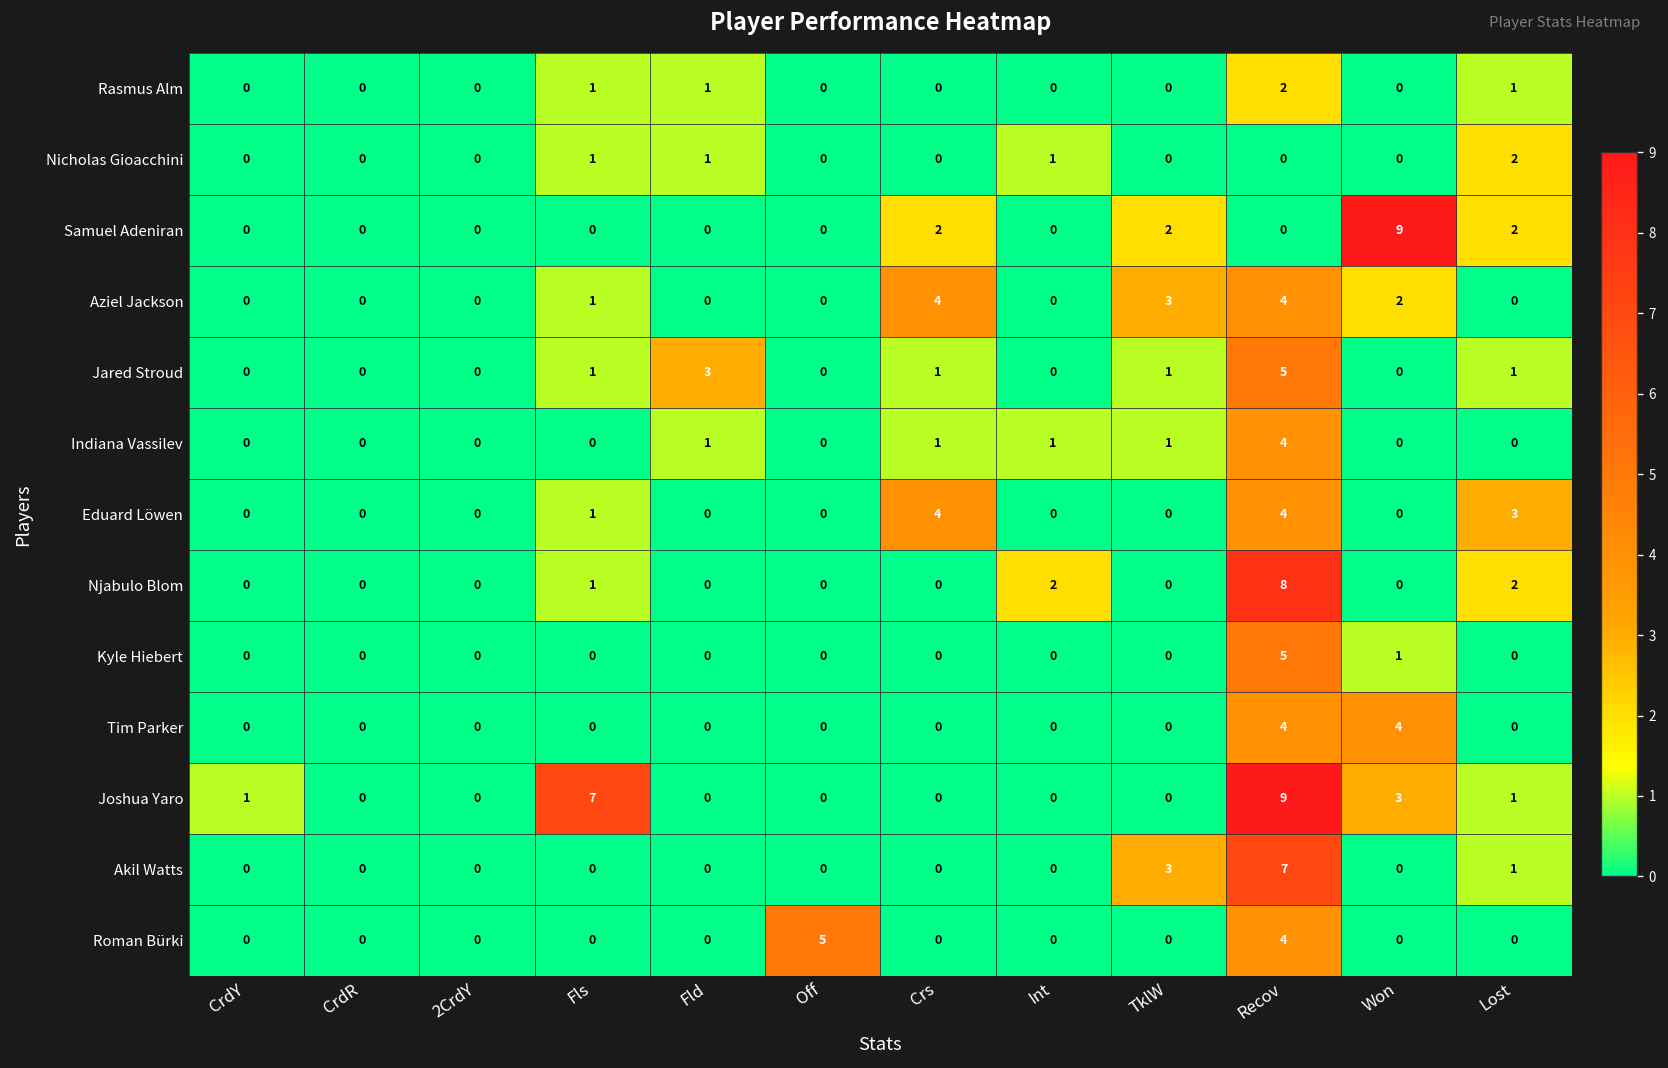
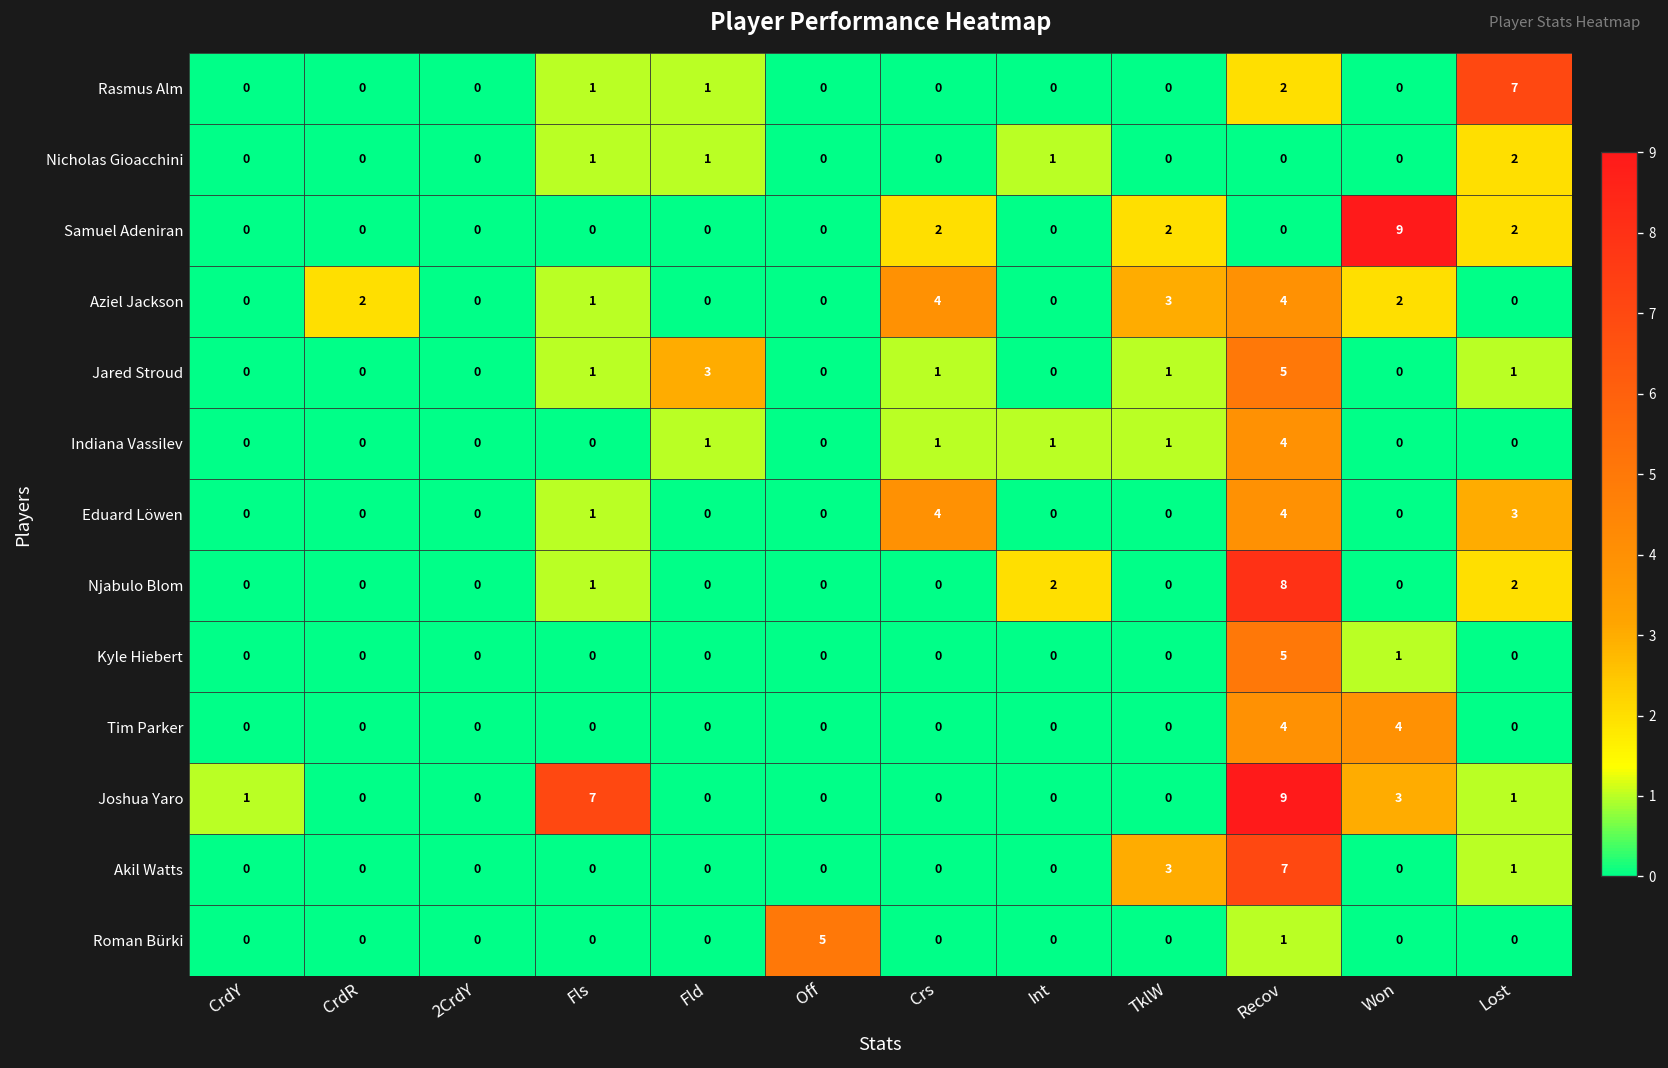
  {
    "Rasmus Alm": {
      "CrdY": 0,
      "CrdR": 0,
      "2CrdY": 0,
      "Fls": 1,
      "Fld": 1,
      "Off": 0,
      "Crs": 0,
      "Int": 0,
      "TklW": 0,
      "Recov": 2,
      "Won": 0,
-     "Lost": 1
+     "Lost": 7
    },
    "Nicholas Gioacchini": {
      "CrdY": 0,
      "CrdR": 0,
      "2CrdY": 0,
      "Fls": 1,
      "Fld": 1,
      "Off": 0,
      "Crs": 0,
      "Int": 1,
      "TklW": 0,
      "Recov": 0,
      "Won": 0,
      "Lost": 2
    },
    "Samuel Adeniran": {
      "CrdY": 0,
      "CrdR": 0,
      "2CrdY": 0,
      "Fls": 0,
      "Fld": 0,
      "Off": 0,
      "Crs": 2,
      "Int": 0,
      "TklW": 2,
      "Recov": 0,
      "Won": 9,
      "Lost": 2
    },
    "Aziel Jackson": {
      "CrdY": 0,
-     "CrdR": 0,
+     "CrdR": 2,
      "2CrdY": 0,
      "Fls": 1,
      "Fld": 0,
      "Off": 0,
      "Crs": 4,
      "Int": 0,
      "TklW": 3,
      "Recov": 4,
      "Won": 2,
      "Lost": 0
    },
    "Jared Stroud": {
      "CrdY": 0,
      "CrdR": 0,
      "2CrdY": 0,
      "Fls": 1,
      "Fld": 3,
      "Off": 0,
      "Crs": 1,
      "Int": 0,
      "TklW": 1,
      "Recov": 5,
      "Won": 0,
      "Lost": 1
    },
    "Indiana Vassilev": {
      "CrdY": 0,
      "CrdR": 0,
      "2CrdY": 0,
      "Fls": 0,
      "Fld": 1,
      "Off": 0,
      "Crs": 1,
      "Int": 1,
      "TklW": 1,
      "Recov": 4,
      "Won": 0,
      "Lost": 0
    },
    "Eduard Löwen": {
      "CrdY": 0,
      "CrdR": 0,
      "2CrdY": 0,
      "Fls": 1,
      "Fld": 0,
      "Off": 0,
      "Crs": 4,
      "Int": 0,
      "TklW": 0,
      "Recov": 4,
      "Won": 0,
      "Lost": 3
    },
    "Njabulo Blom": {
      "CrdY": 0,
      "CrdR": 0,
      "2CrdY": 0,
      "Fls": 1,
      "Fld": 0,
      "Off": 0,
      "Crs": 0,
      "Int": 2,
      "TklW": 0,
      "Recov": 8,
      "Won": 0,
      "Lost": 2
    },
    "Kyle Hiebert": {
      "CrdY": 0,
      "CrdR": 0,
      "2CrdY": 0,
      "Fls": 0,
      "Fld": 0,
      "Off": 0,
      "Crs": 0,
      "Int": 0,
      "TklW": 0,
      "Recov": 5,
      "Won": 1,
      "Lost": 0
    },
    "Tim Parker": {
      "CrdY": 0,
      "CrdR": 0,
      "2CrdY": 0,
      "Fls": 0,
      "Fld": 0,
      "Off": 0,
      "Crs": 0,
      "Int": 0,
      "TklW": 0,
      "Recov": 4,
      "Won": 4,
      "Lost": 0
    },
    "Joshua Yaro": {
      "CrdY": 1,
      "CrdR": 0,
      "2CrdY": 0,
      "Fls": 7,
      "Fld": 0,
      "Off": 0,
      "Crs": 0,
      "Int": 0,
      "TklW": 0,
      "Recov": 9,
      "Won": 3,
      "Lost": 1
    },
    "Akil Watts": {
      "CrdY": 0,
      "CrdR": 0,
      "2CrdY": 0,
      "Fls": 0,
      "Fld": 0,
      "Off": 0,
      "Crs": 0,
      "Int": 0,
      "TklW": 3,
      "Recov": 7,
      "Won": 0,
      "Lost": 1
    },
    "Roman Bürki": {
      "CrdY": 0,
      "CrdR": 0,
      "2CrdY": 0,
      "Fls": 0,
      "Fld": 0,
      "Off": 5,
      "Crs": 0,
      "Int": 0,
      "TklW": 0,
-     "Recov": 4,
+     "Recov": 1,
      "Won": 0,
      "Lost": 0
    }
  }
